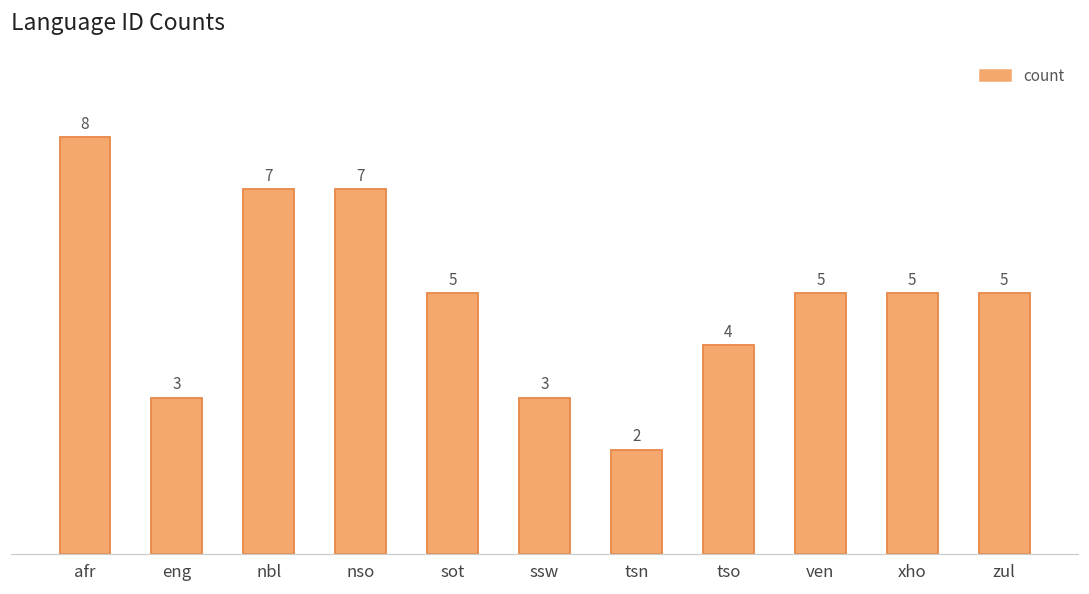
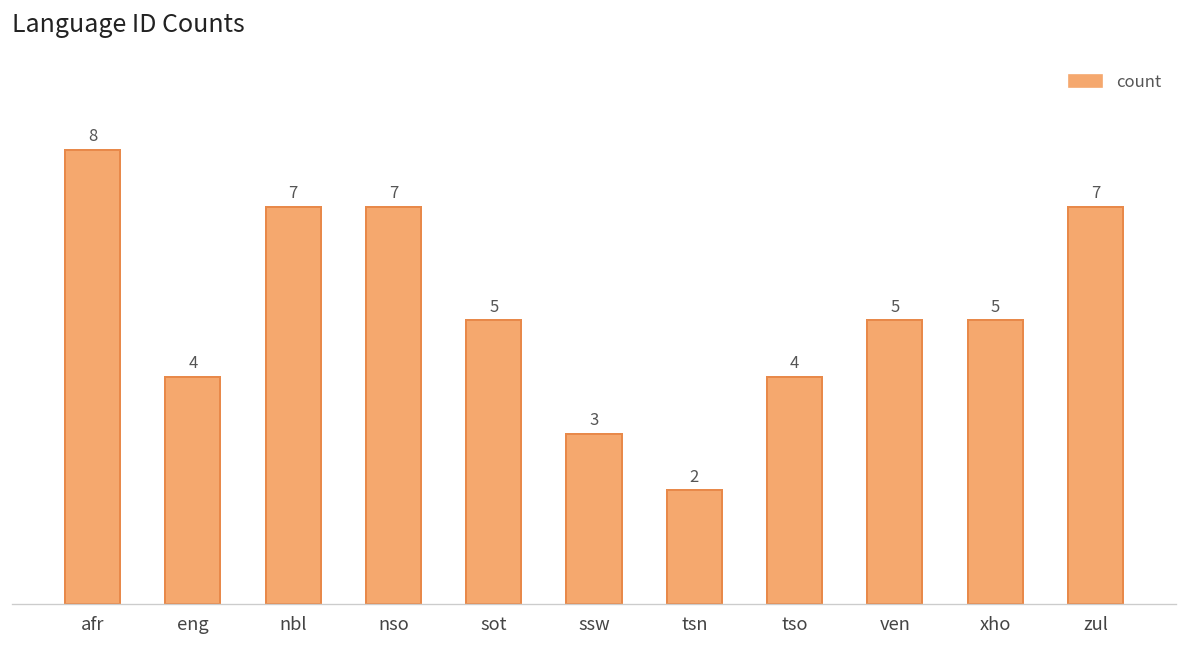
  {
    "afr": 8,
-   "eng": 3,
+   "eng": 4,
    "nbl": 7,
    "nso": 7,
    "sot": 5,
    "ssw": 3,
    "tsn": 2,
    "tso": 4,
    "ven": 5,
    "xho": 5,
-   "zul": 5
+   "zul": 7
  }
